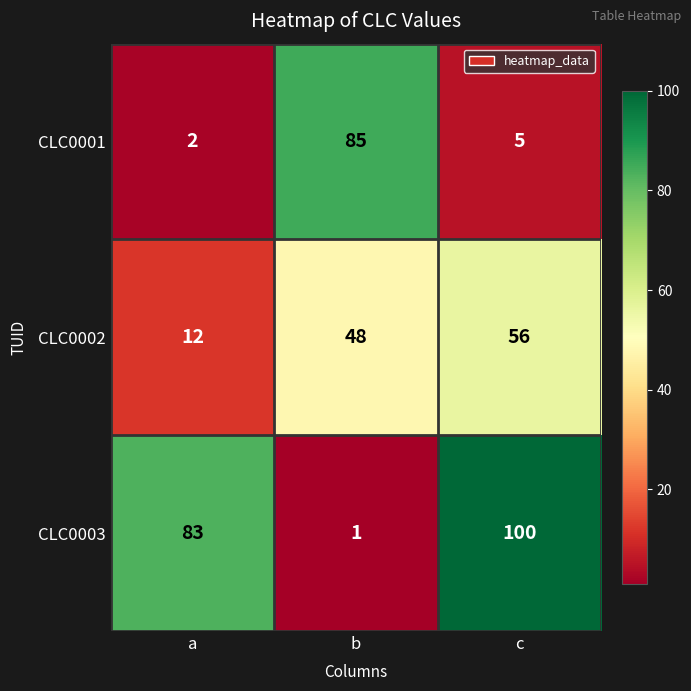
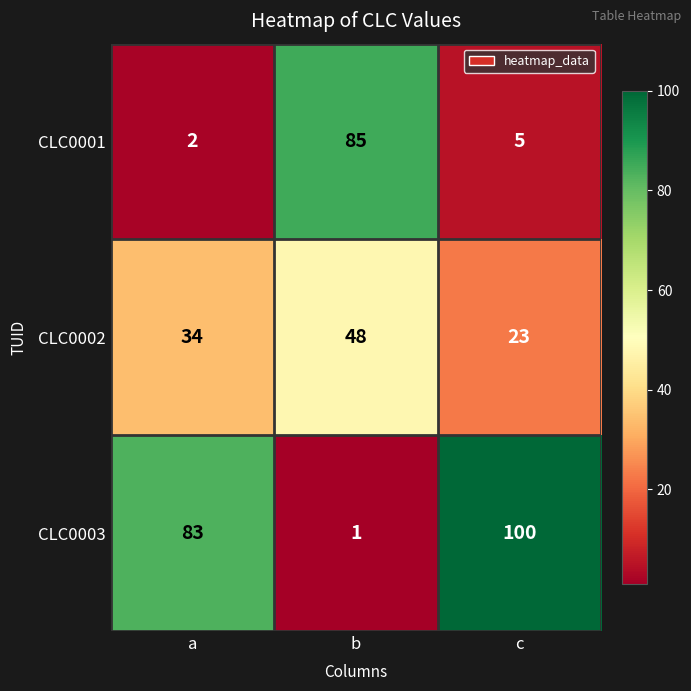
  {
    "CLC0001": {
      "a": 2,
      "b": 85,
      "c": 5
    },
    "CLC0002": {
-     "a": 12,
+     "a": 34,
      "b": 48,
-     "c": 56
+     "c": 23
    },
    "CLC0003": {
      "a": 83,
      "b": 1,
      "c": 100
    }
  }
